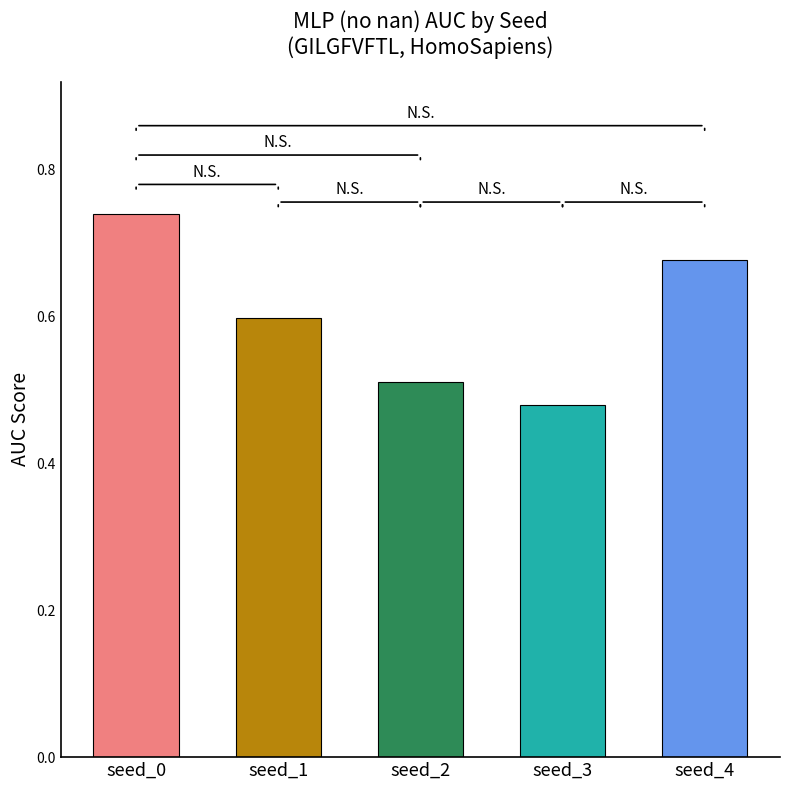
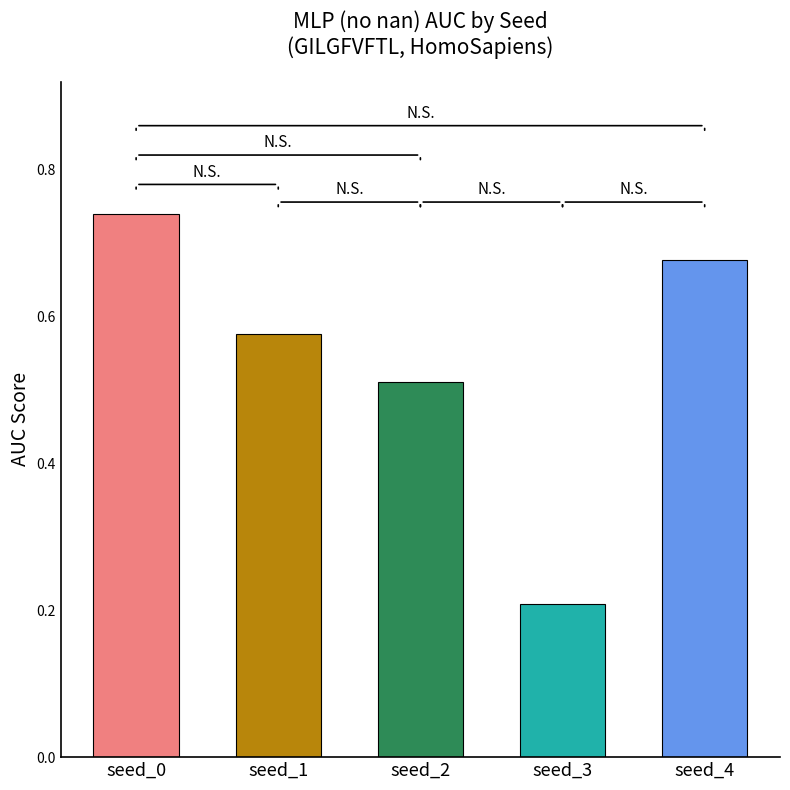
  {
    "seed_0": 0.74,
-   "seed_1": 0.60,
+   "seed_1": 0.58,
    "seed_2": 0.51,
-   "seed_3": 0.48,
+   "seed_3": 0.21,
    "seed_4": 0.68
  }
